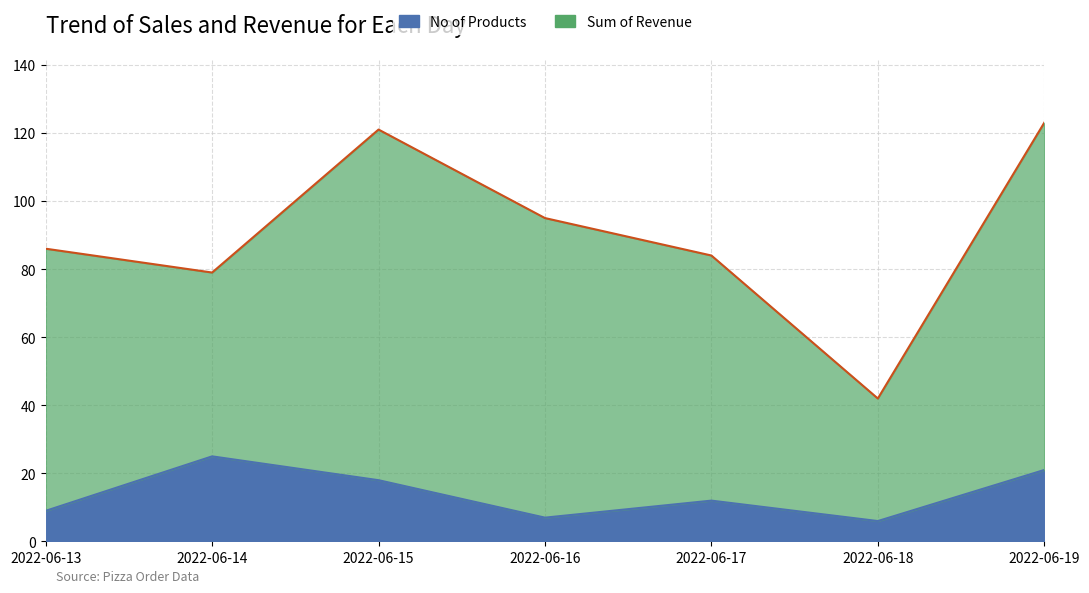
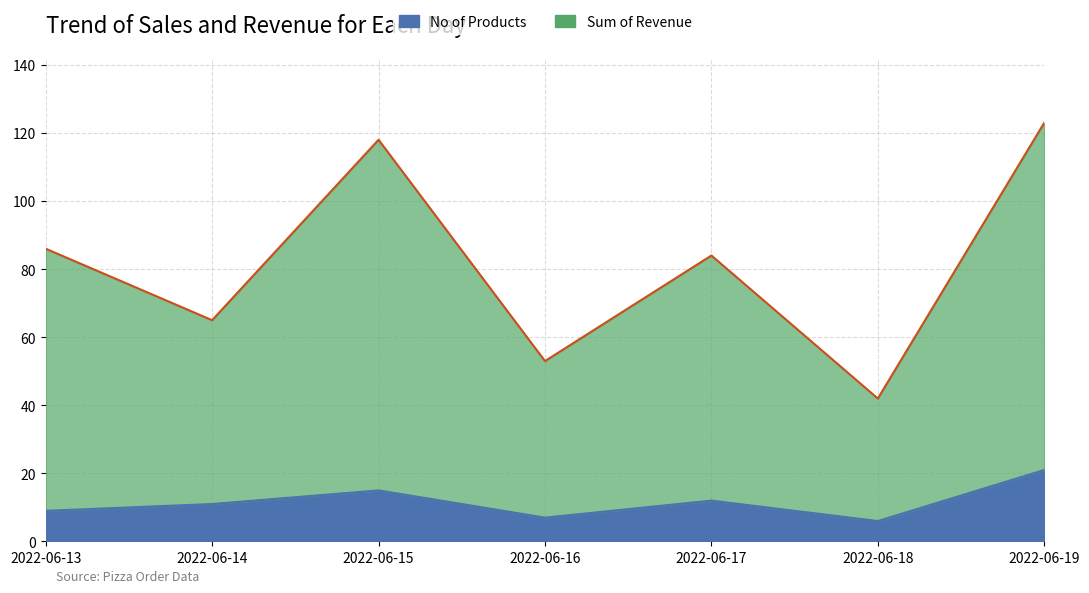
  {
    "No of Products": {
      "2022-06-13": 9,
-     "2022-06-14": 25,
-     "2022-06-15": 18,
+     "2022-06-14": 11,
+     "2022-06-15": 15,
      "2022-06-16": 7,
      "2022-06-17": 12,
      "2022-06-18": 6,
      "2022-06-19": 21
    },
    "Sum of Revenue": {
      "2022-06-13": 77,
      "2022-06-14": 54,
      "2022-06-15": 103,
-     "2022-06-16": 88,
+     "2022-06-16": 46,
      "2022-06-17": 72,
      "2022-06-18": 36,
      "2022-06-19": 102
    }
  }
